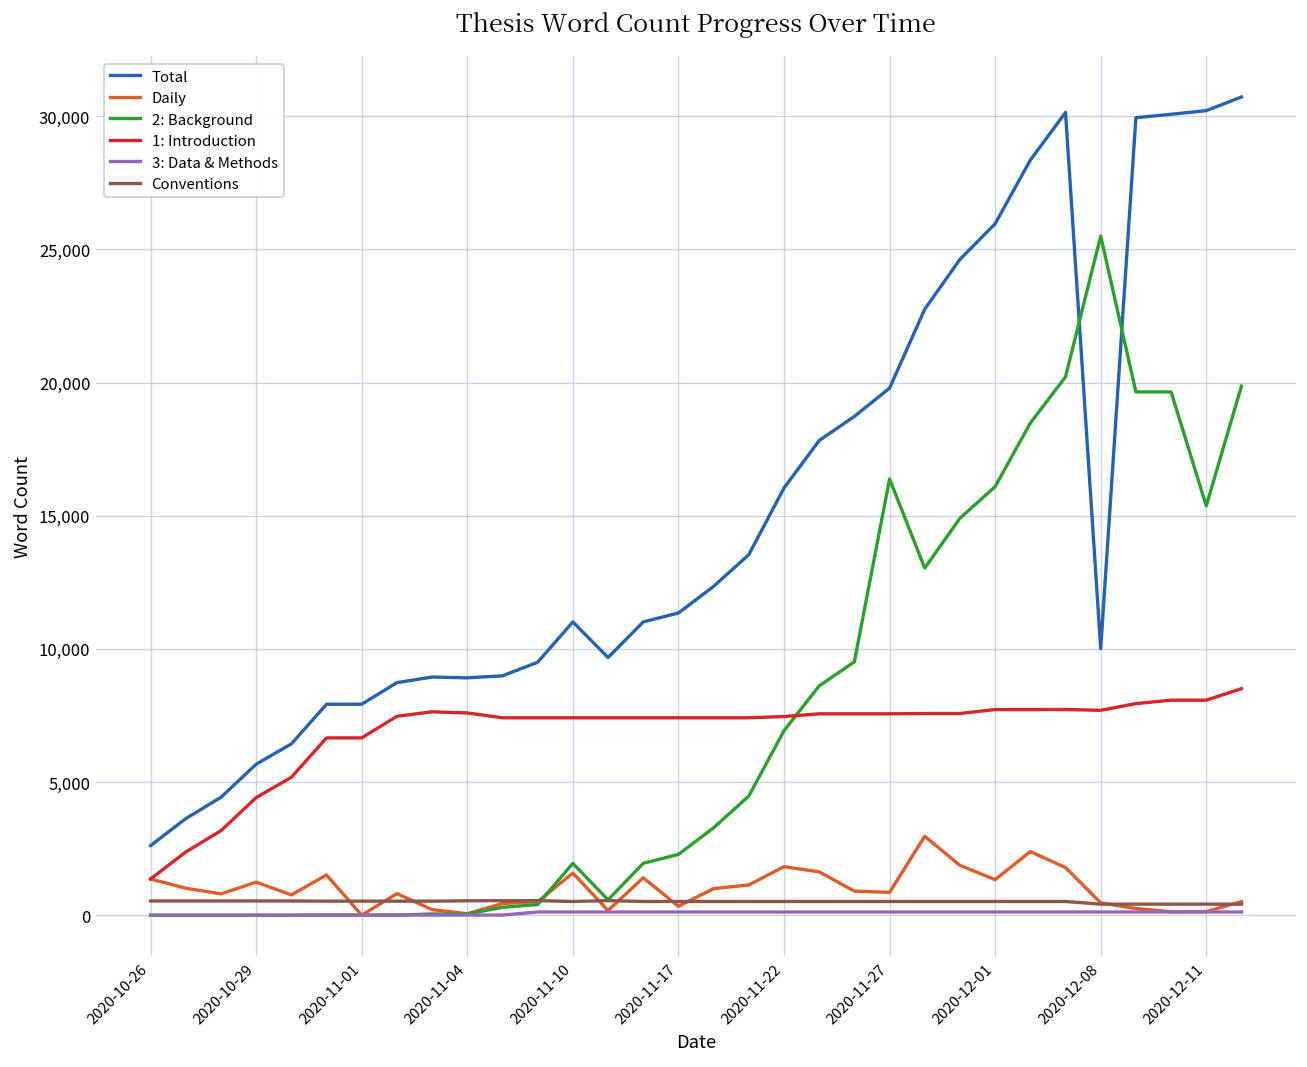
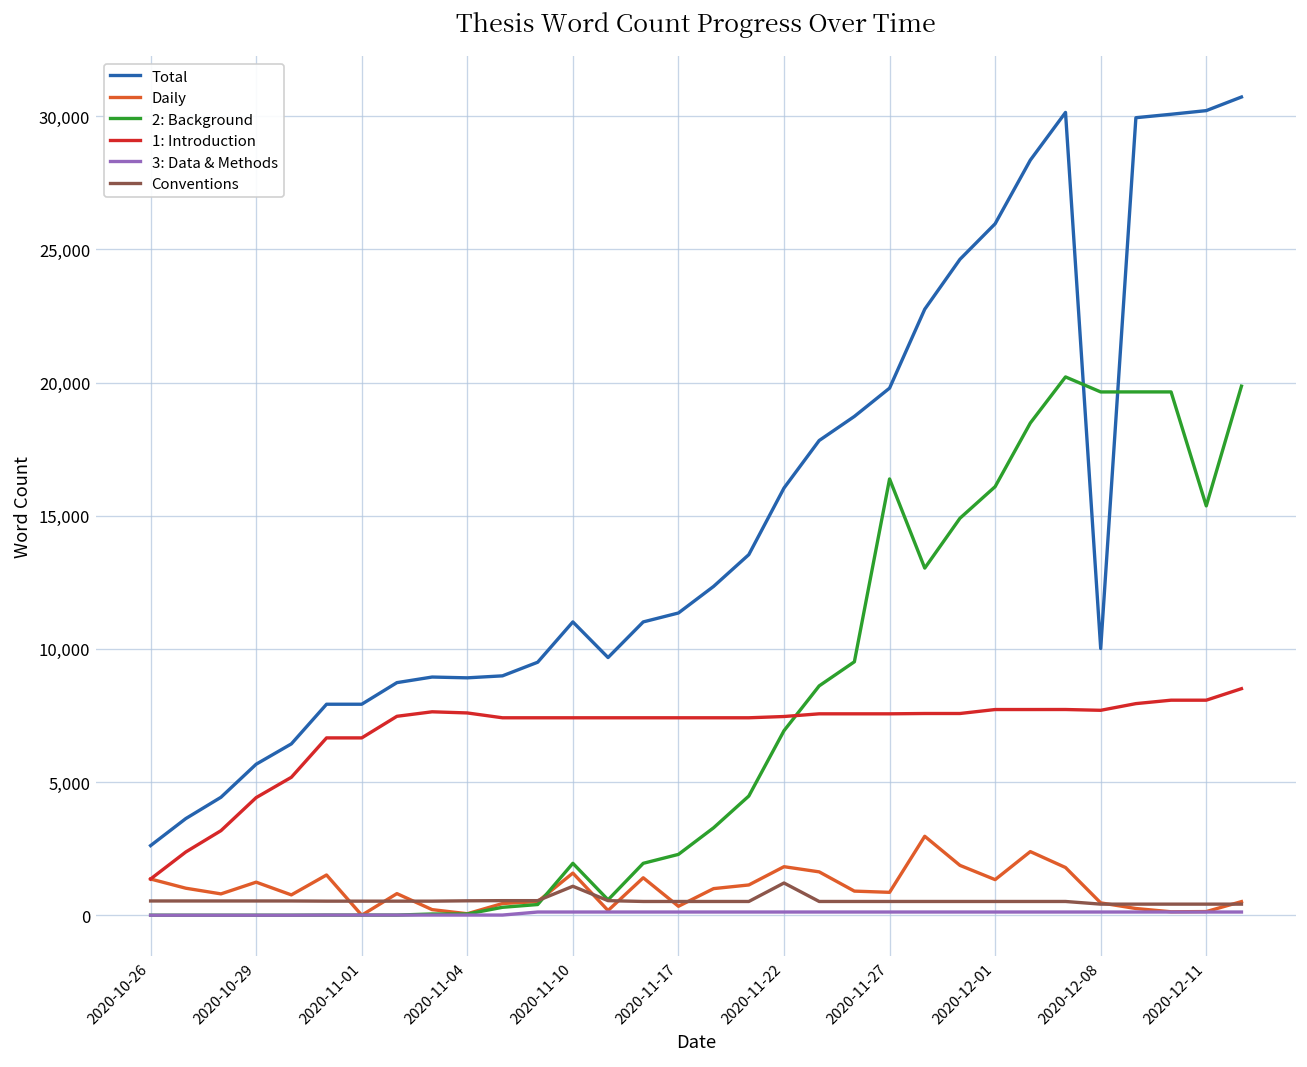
  {
    "Total": {
      "2020-10-26": "2,600",
      "2020-10-29": "5,700",
      "2020-11-01": "7,900",
      "2020-11-04": "8,900",
      "2020-11-10": "11,000",
      "2020-11-17": "11,300",
      "2020-11-22": "16,000",
      "2020-11-27": "19,800",
      "2020-12-01": "26,000",
      "2020-12-08": "10,000",
      "2020-12-11": "30,200"
    },
    "2: Background": {
      "2020-11-10": "1,900",
      "2020-11-17": "2,300",
      "2020-11-22": "6,900",
      "2020-11-27": "16,400",
      "2020-12-01": "16,100",
-     "2020-12-08": "25,500",
+     "2020-12-08": "19,600",
      "2020-12-11": "15,400"
    },
    "3: Data & Methods": {
      "2020-11-10": "100",
      "2020-11-17": "100",
      "2020-11-22": "100",
      "2020-11-27": "100",
      "2020-12-01": "100",
      "2020-12-08": "100"
    },
    "Conventions": {
      "2020-10-26": "500",
      "2020-10-29": "500",
      "2020-11-01": "500",
      "2020-11-04": "500",
-     "2020-11-10": "500",
+     "2020-11-10": "1,100",
      "2020-11-17": "500",
-     "2020-11-22": "500",
+     "2020-11-22": "1,200",
      "2020-11-27": "500",
      "2020-12-01": "500",
      "2020-12-11": "400"
    }
  }
